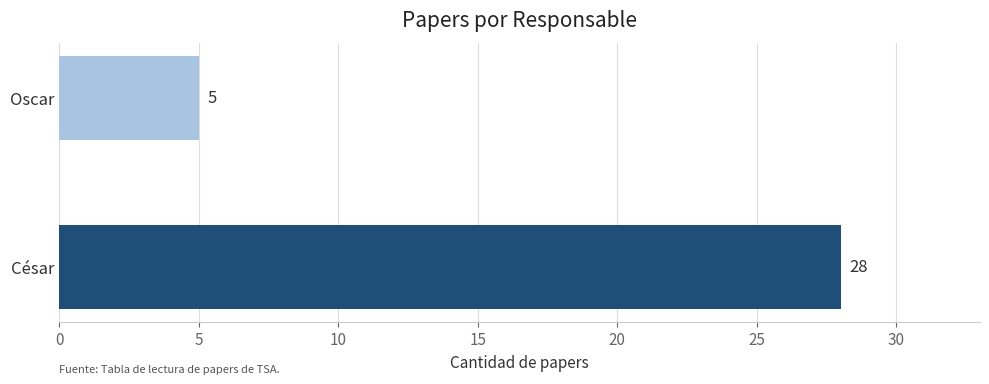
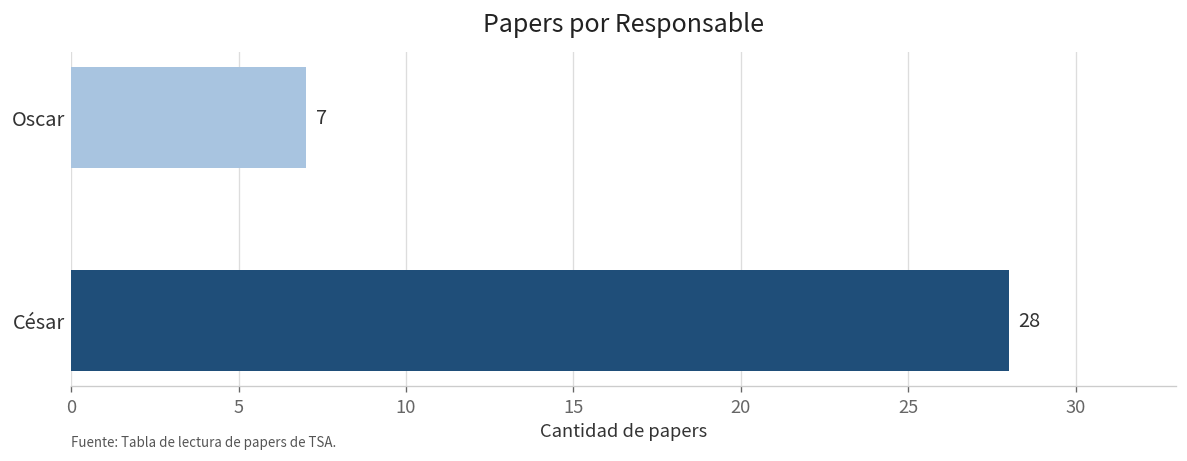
  {
-   "Oscar": 5,
+   "Oscar": 7,
    "César": 28
  }
